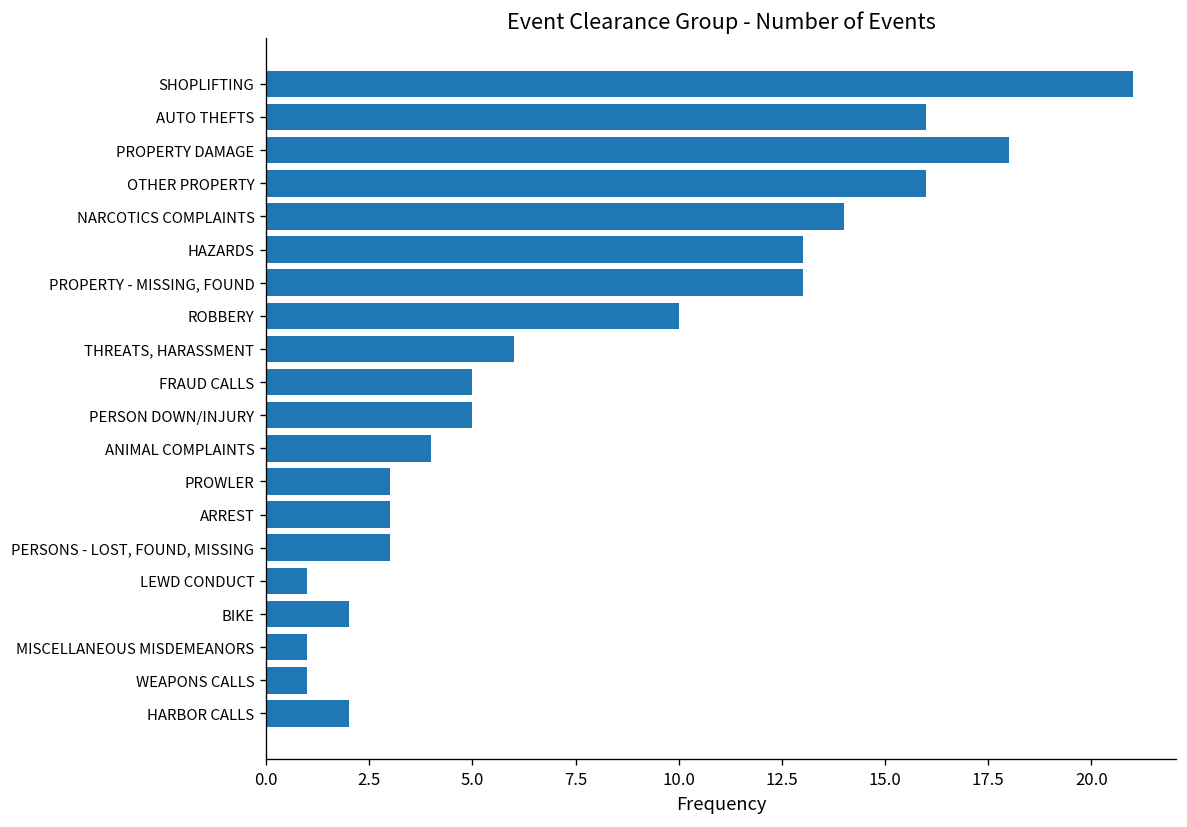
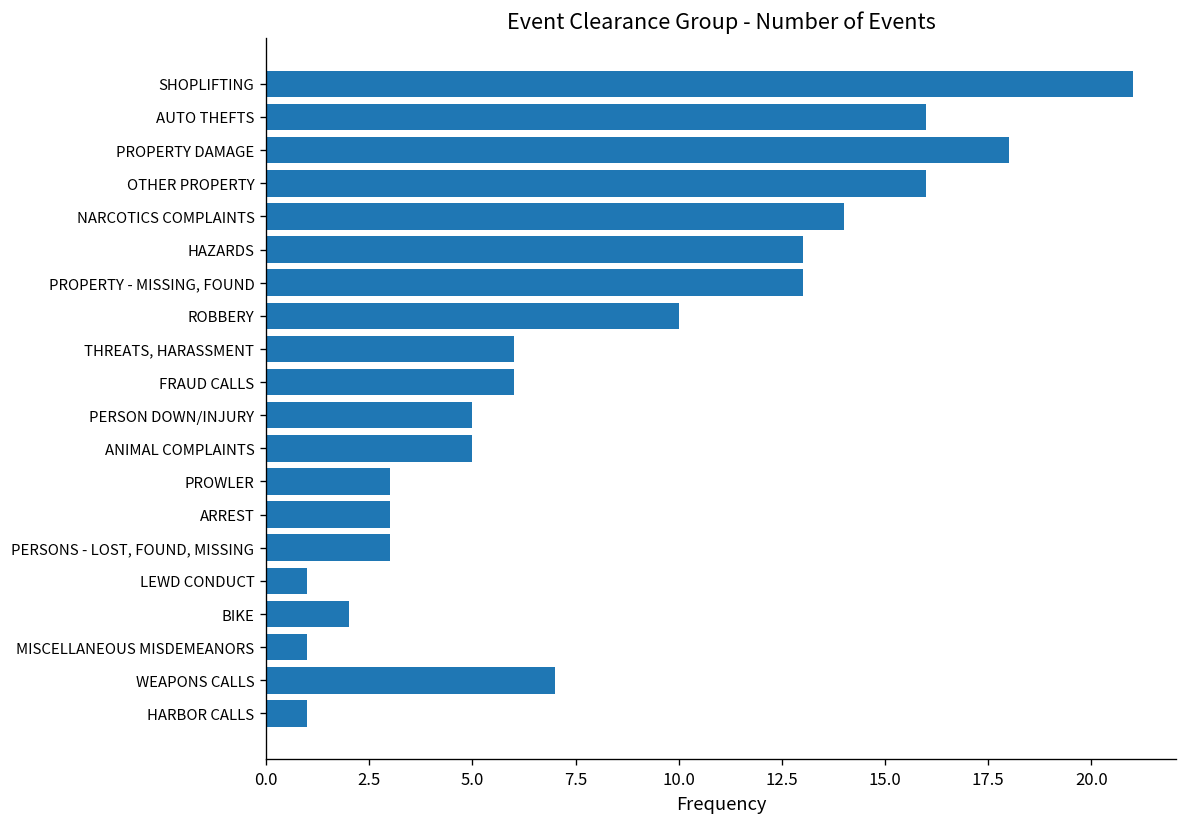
  {
    "SHOPLIFTING": 21,
    "AUTO THEFTS": 16,
    "PROPERTY DAMAGE": 18,
    "OTHER PROPERTY": 16,
    "NARCOTICS COMPLAINTS": 14,
    "HAZARDS": 13,
    "PROPERTY - MISSING, FOUND": 13,
    "ROBBERY": 10,
    "THREATS, HARASSMENT": 6,
-   "FRAUD CALLS": 5,
+   "FRAUD CALLS": 6,
    "PERSON DOWN/INJURY": 5,
-   "ANIMAL COMPLAINTS": 4,
+   "ANIMAL COMPLAINTS": 5,
    "PROWLER": 3,
    "ARREST": 3,
    "PERSONS - LOST, FOUND, MISSING": 3,
    "LEWD CONDUCT": 1,
    "BIKE": 2,
    "MISCELLANEOUS MISDEMEANORS": 1,
-   "WEAPONS CALLS": 1,
-   "HARBOR CALLS": 2
+   "WEAPONS CALLS": 7,
+   "HARBOR CALLS": 1
  }
